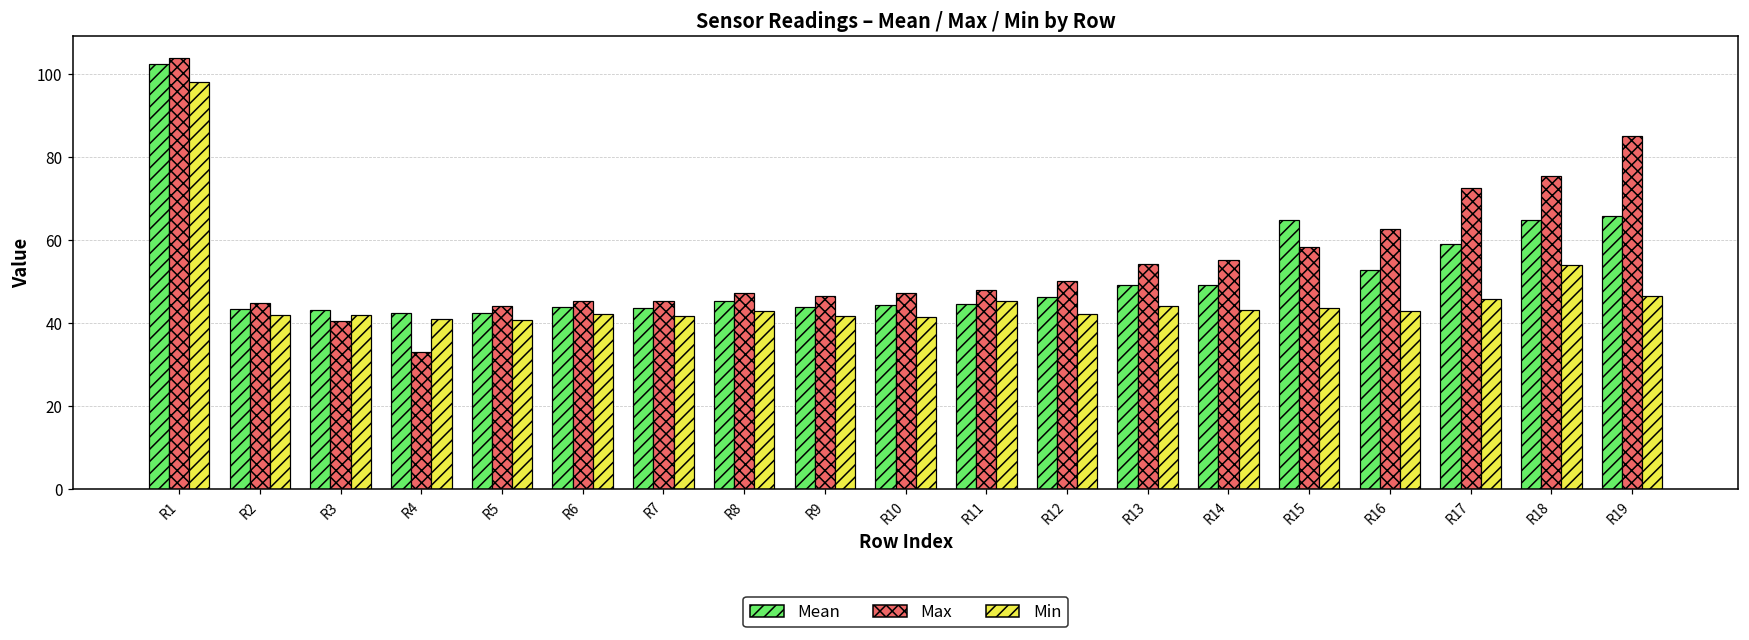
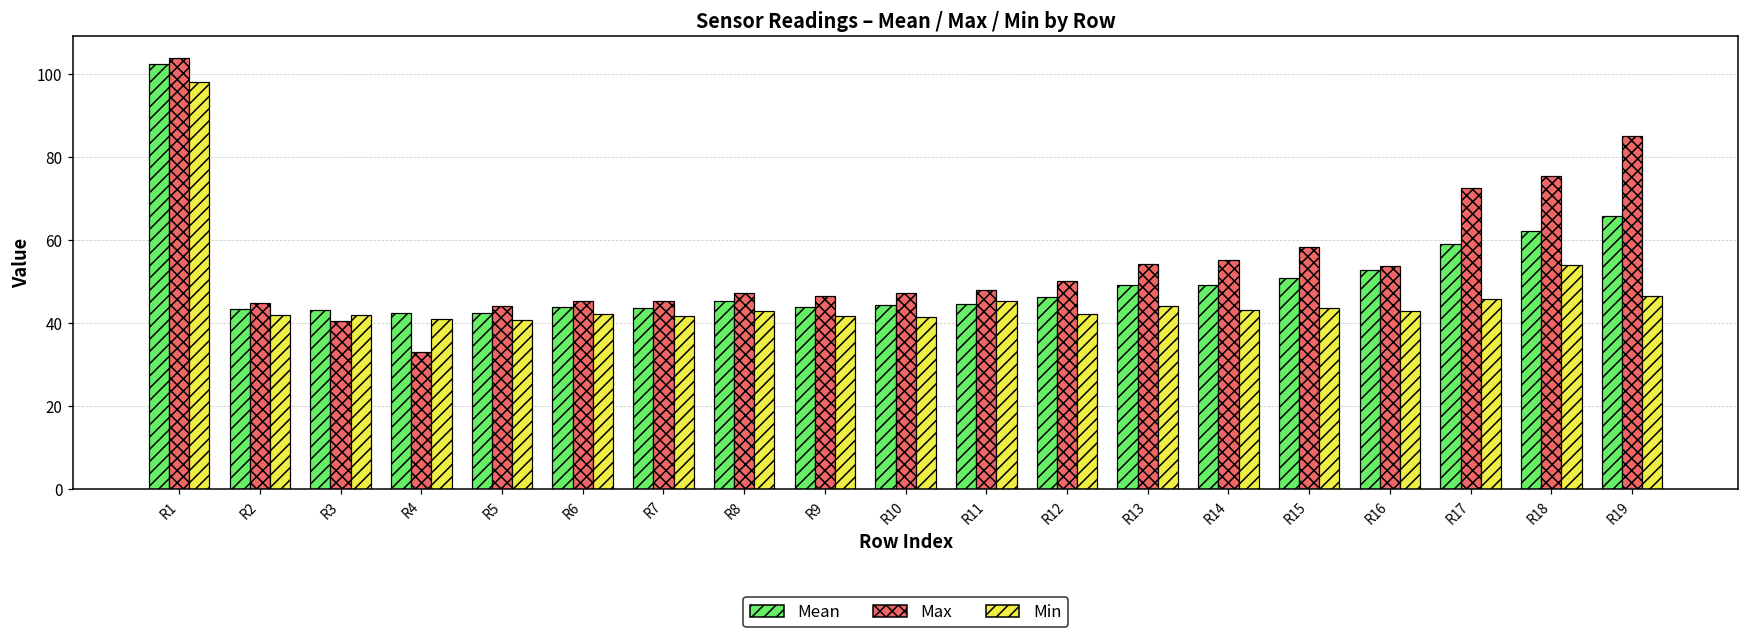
  {
    "Mean": {
      "R1": 102,
      "R2": 43,
      "R3": 43,
      "R4": 42,
      "R5": 43,
      "R6": 44,
      "R7": 44,
      "R8": 45,
      "R9": 44,
      "R10": 44,
      "R11": 45,
      "R12": 46,
      "R13": 49,
      "R14": 49,
-     "R15": 65,
+     "R15": 51,
      "R16": 53,
      "R17": 59,
-     "R18": 65,
+     "R18": 62,
      "R19": 66
    },
    "Max": {
      "R1": 104,
      "R2": 45,
      "R3": 41,
      "R4": 33,
      "R5": 44,
      "R6": 45,
      "R7": 45,
      "R8": 47,
      "R9": 46,
      "R10": 47,
      "R11": 48,
      "R12": 50,
      "R13": 54,
      "R14": 55,
      "R15": 58,
-     "R16": 63,
+     "R16": 54,
      "R17": 73,
      "R18": 75,
      "R19": 85
    },
    "Min": {
      "R1": 98,
      "R2": 42,
      "R3": 42,
      "R4": 41,
      "R5": 41,
      "R6": 42,
      "R7": 42,
      "R8": 43,
      "R9": 42,
      "R10": 41,
      "R11": 45,
      "R12": 42,
      "R13": 44,
      "R14": 43,
      "R15": 44,
      "R16": 43,
      "R17": 46,
      "R18": 54,
      "R19": 46
    }
  }
